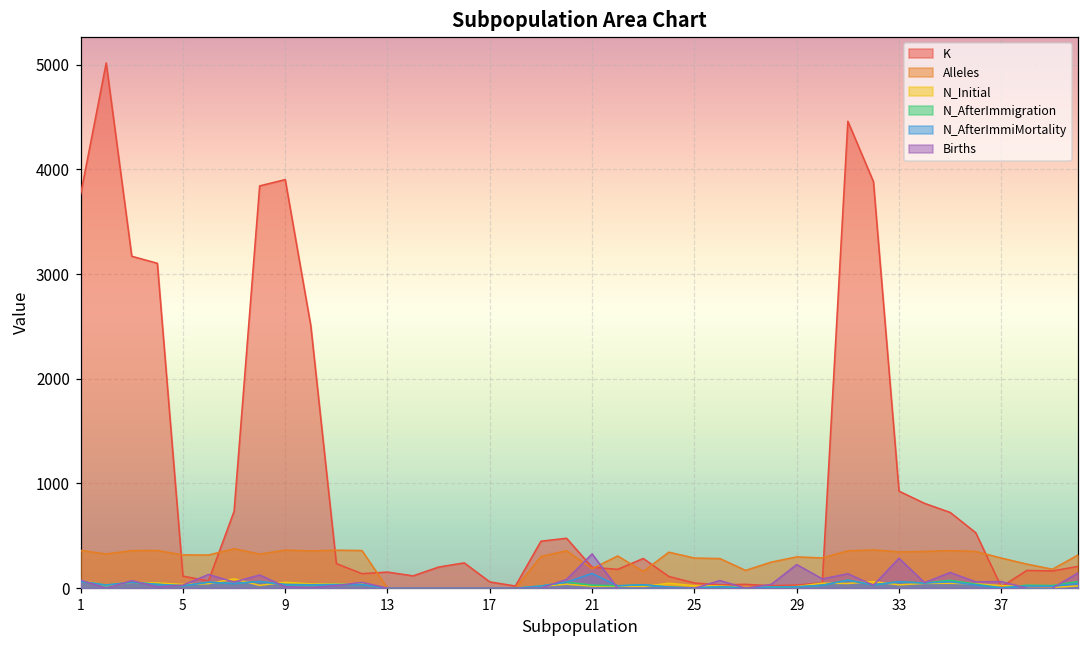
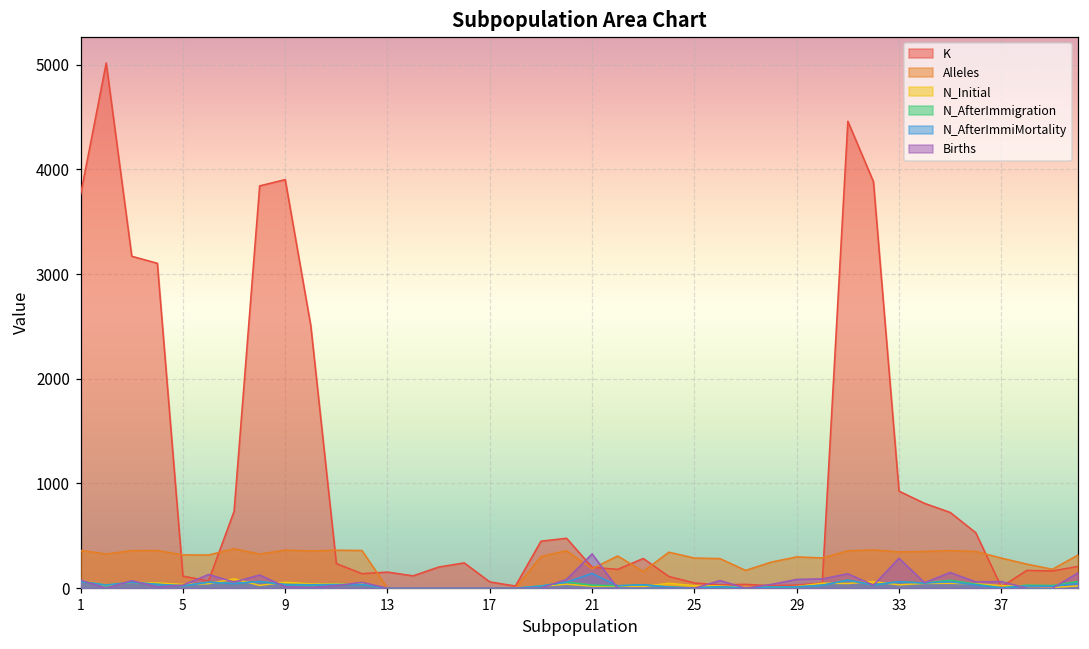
  {
    "N_AfterImmiMortality": {
      "21": 100
    },
    "Births": {
      "21": 300,
-     "29": 200,
+     "29": 100,
      "33": 300,
      "37": 100
    }
  }
